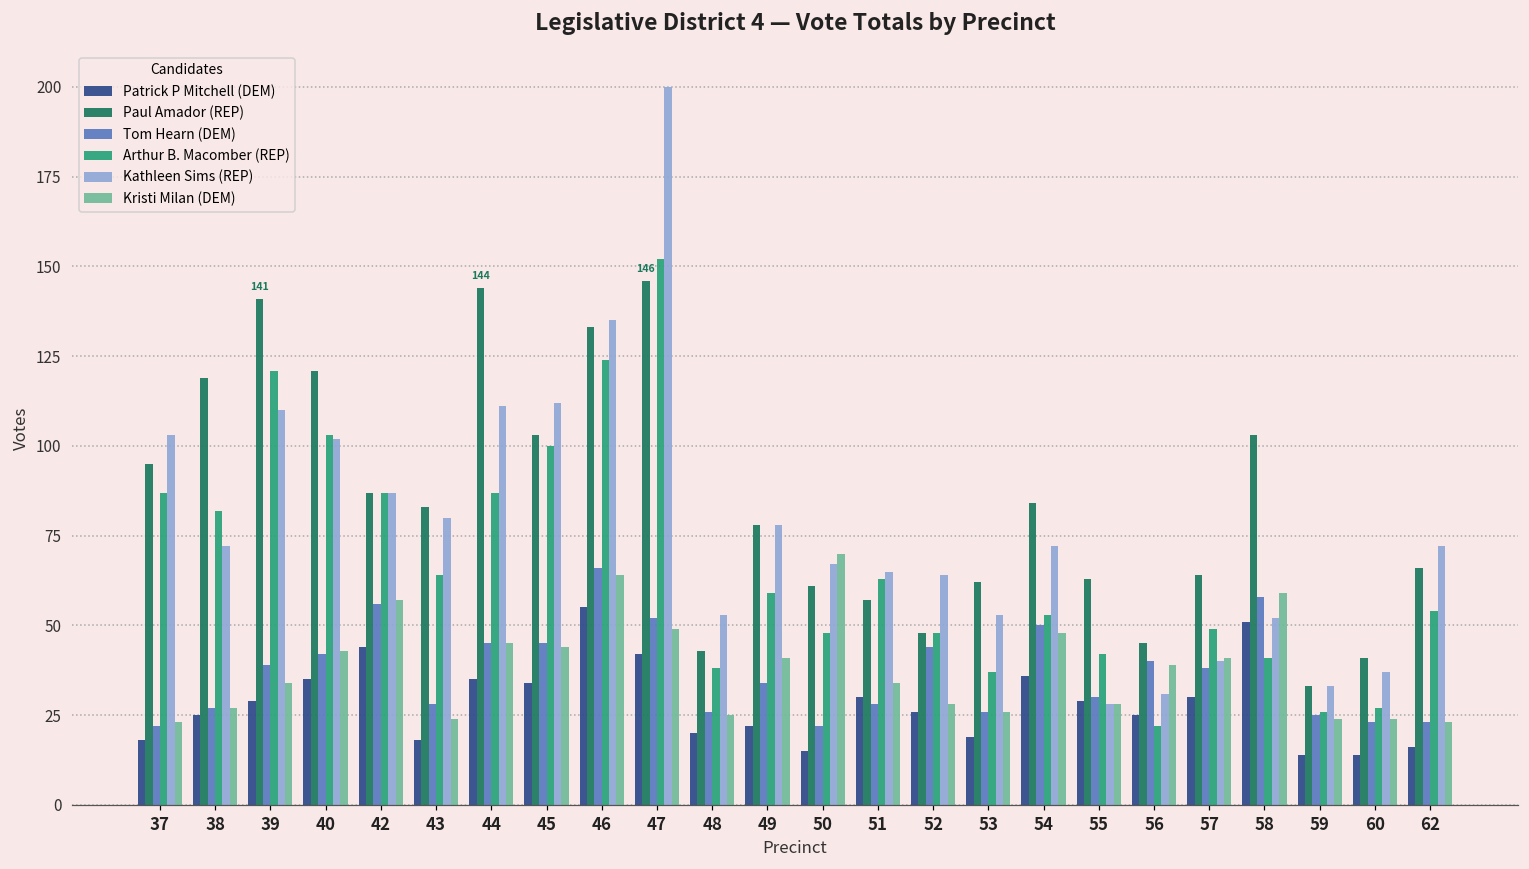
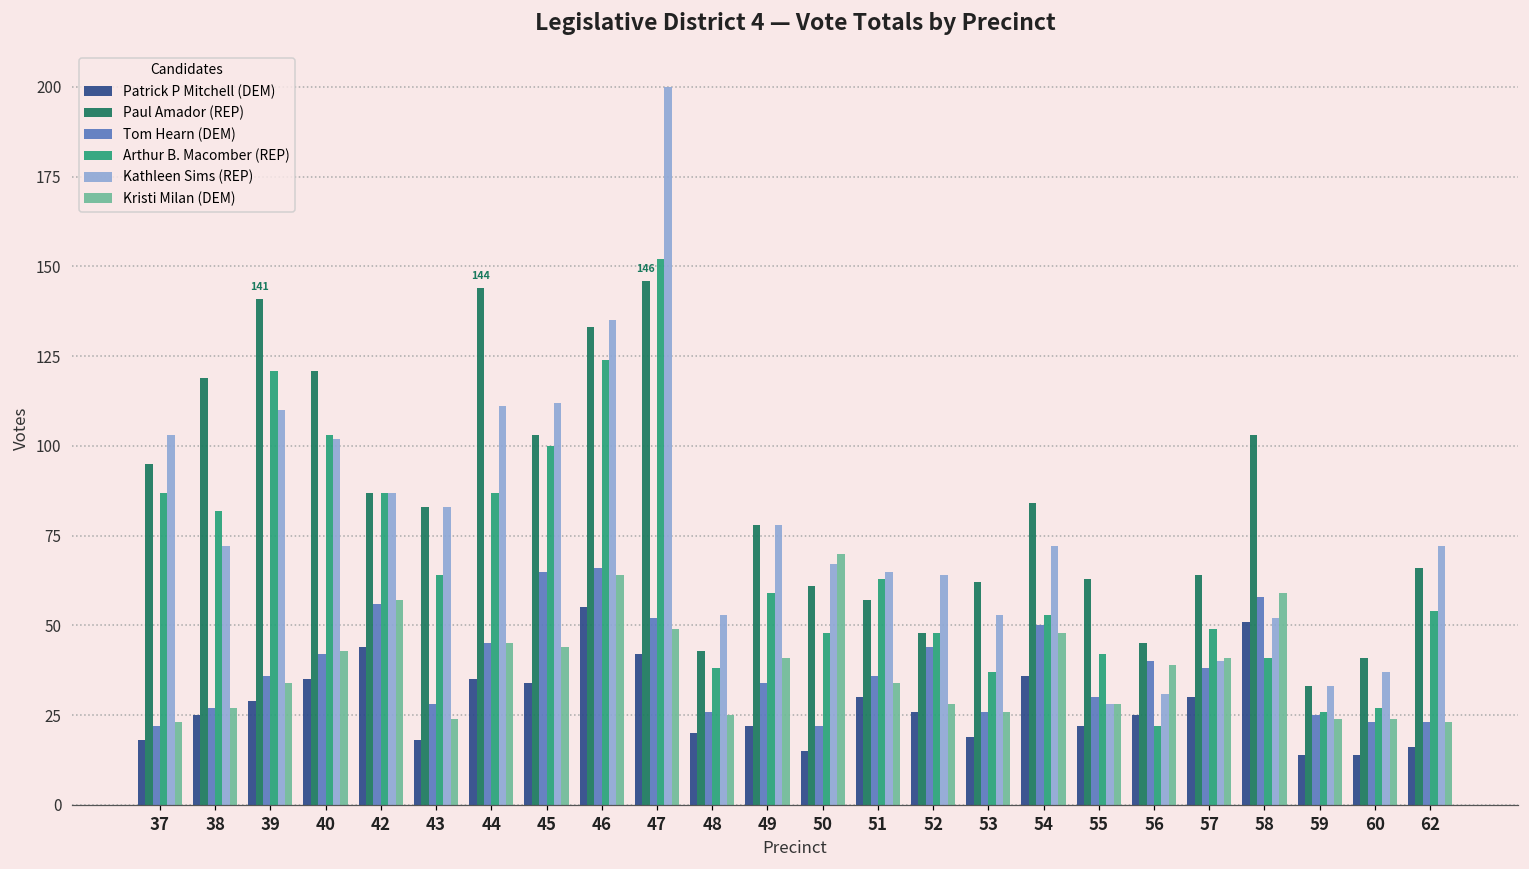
  {
    "Patrick P Mitchell (DEM)": {
      "37": 18,
      "38": 25,
      "39": 29,
      "40": 35,
      "42": 44,
      "43": 18,
      "44": 35,
      "45": 34,
      "46": 55,
      "47": 42,
      "48": 20,
      "49": 22,
      "50": 15,
      "51": 30,
      "52": 26,
      "53": 19,
      "54": 36,
-     "55": 29,
+     "55": 22,
      "56": 25,
      "57": 30,
      "58": 51,
      "59": 14,
      "60": 14,
      "62": 16
    },
    "Tom Hearn (DEM)": {
      "37": 22,
      "38": 27,
-     "39": 39,
+     "39": 36,
      "40": 42,
      "42": 56,
      "43": 28,
      "44": 45,
-     "45": 45,
+     "45": 65,
      "46": 66,
      "47": 52,
      "48": 26,
      "49": 34,
      "50": 22,
-     "51": 28,
+     "51": 36,
      "52": 44,
      "53": 26,
      "54": 50,
      "55": 30,
      "56": 40,
      "57": 38,
      "58": 58,
      "59": 25,
      "60": 23,
      "62": 23
    },
    "Kathleen Sims (REP)": {
      "37": 103,
      "38": 72,
      "39": 110,
      "40": 102,
      "42": 87,
-     "43": 80,
+     "43": 83,
      "44": 111,
      "45": 112,
      "46": 135,
      "47": 200,
      "48": 53,
      "49": 78,
      "50": 67,
      "51": 65,
      "52": 64,
      "53": 53,
      "54": 72,
      "55": 28,
      "56": 31,
      "57": 40,
      "58": 52,
      "59": 33,
      "60": 37,
      "62": 72
    },
    "Kristi Milan (DEM)": {
      "37": 23,
      "38": 27,
      "39": 34,
      "40": 43,
      "42": 57,
      "43": 24,
      "44": 45,
      "45": 44,
      "46": 64,
      "47": 49,
      "48": 25,
      "49": 41,
      "50": 70,
      "51": 34,
      "52": 28,
      "53": 26,
      "54": 48,
      "55": 28,
      "56": 39,
      "57": 41,
      "58": 59,
      "59": 24,
      "60": 24,
      "62": 23
    }
  }
